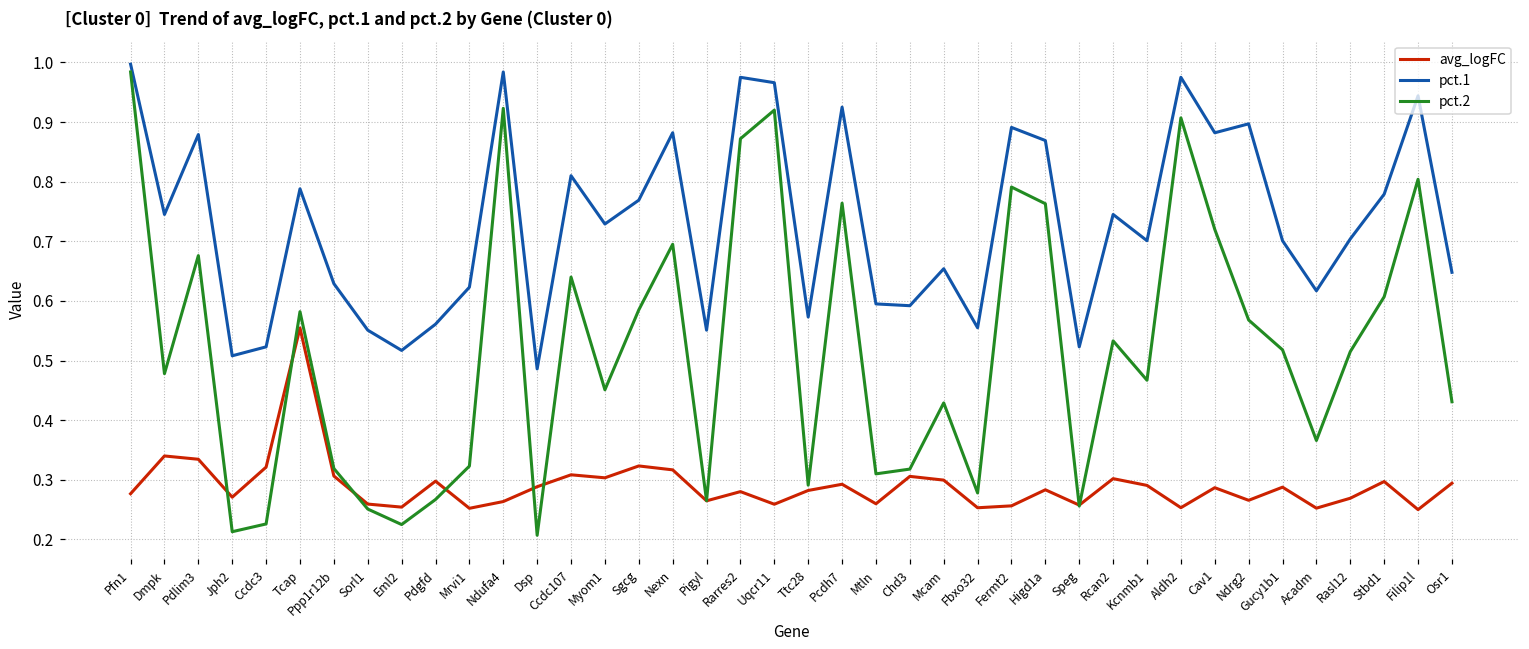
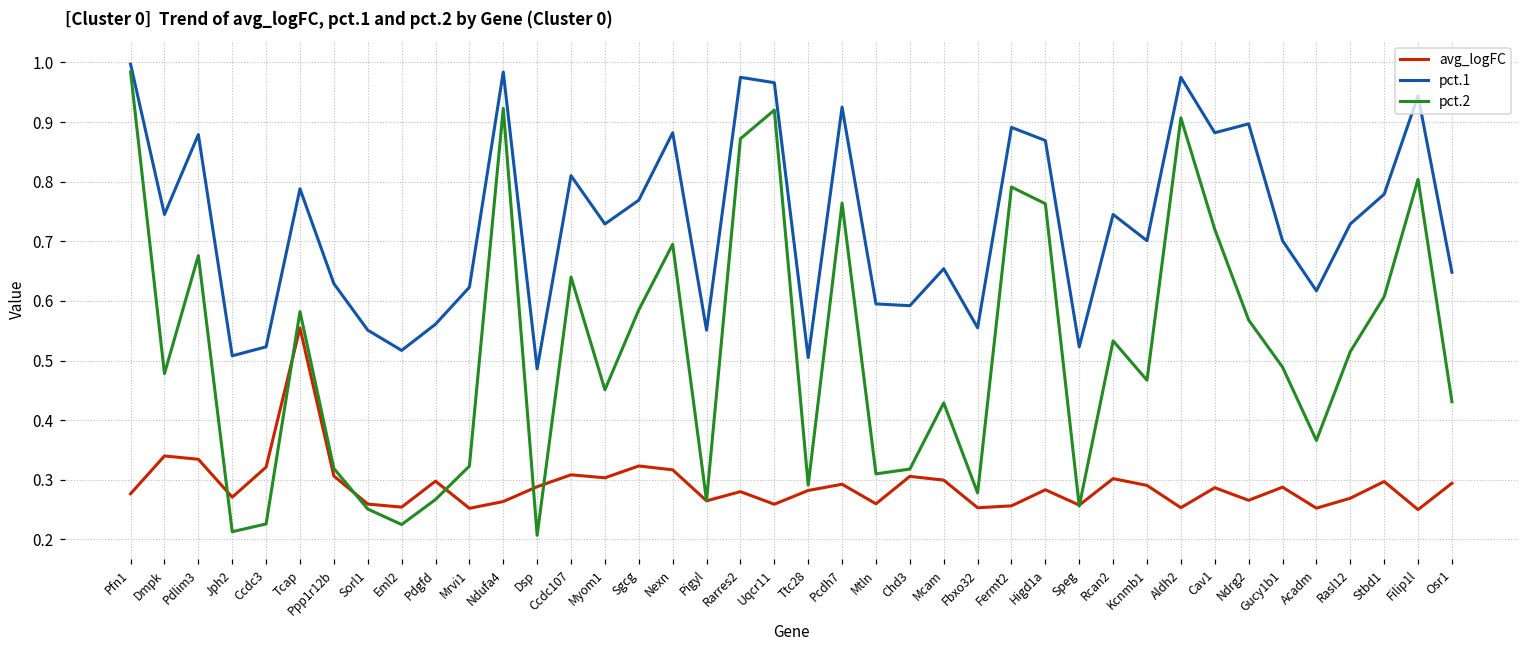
  {
    "avg_logFC": {
      "Pfn1": 0.28,
      "Dmpk": 0.34,
      "Pdlim3": 0.33,
      "Jph2": 0.27,
      "Ccdc3": 0.32,
      "Tcap": 0.55,
      "Ppp1r12b": 0.31,
      "Sorl1": 0.26,
      "Eml2": 0.25,
      "Pdgfd": 0.30,
      "Mrvi1": 0.25,
      "Ndufa4": 0.26,
      "Dsp": 0.29,
      "Ccdc107": 0.31,
      "Myom1": 0.30,
      "Sgcg": 0.32,
      "Nexn": 0.32,
      "Rarres2": 0.28,
      "Uqcr11": 0.26,
      "Ttc28": 0.28,
      "Pcdh7": 0.29,
      "Mtln": 0.26,
      "Chd3": 0.31,
      "Mcam": 0.30,
      "Fbxo32": 0.25,
      "Fermt2": 0.26,
      "Higd1a": 0.28,
      "Rcan2": 0.30,
      "Kcnmb1": 0.29,
      "Aldh2": 0.25,
      "Cav1": 0.29,
      "Ndrg2": 0.27,
      "Gucy1b1": 0.29,
      "Acadm": 0.25,
      "Rasl12": 0.27,
      "Stbd1": 0.30,
      "Filip1l": 0.25,
      "Osr1": 0.29
    },
    "pct.1": {
      "Pfn1": 1.00,
      "Dmpk": 0.75,
      "Pdlim3": 0.88,
      "Jph2": 0.51,
      "Ccdc3": 0.52,
      "Tcap": 0.79,
      "Ppp1r12b": 0.63,
      "Sorl1": 0.55,
      "Eml2": 0.52,
      "Pdgfd": 0.56,
      "Mrvi1": 0.62,
      "Ndufa4": 0.98,
      "Dsp": 0.49,
      "Ccdc107": 0.81,
      "Myom1": 0.73,
      "Sgcg": 0.77,
      "Nexn": 0.88,
      "Pigyl": 0.55,
      "Rarres2": 0.98,
      "Uqcr11": 0.97,
-     "Ttc28": 0.57,
+     "Ttc28": 0.51,
      "Pcdh7": 0.93,
      "Mtln": 0.60,
      "Chd3": 0.59,
      "Mcam": 0.65,
      "Fbxo32": 0.56,
      "Fermt2": 0.89,
      "Higd1a": 0.87,
      "Speg": 0.52,
      "Rcan2": 0.75,
      "Kcnmb1": 0.70,
      "Aldh2": 0.98,
      "Cav1": 0.88,
      "Ndrg2": 0.90,
      "Gucy1b1": 0.70,
      "Acadm": 0.62,
-     "Rasl12": 0.70,
+     "Rasl12": 0.73,
      "Stbd1": 0.78,
      "Osr1": 0.65
    },
    "pct.2": {
      "Pfn1": 0.98,
      "Dmpk": 0.48,
      "Pdlim3": 0.68,
      "Jph2": 0.21,
      "Ccdc3": 0.23,
      "Tcap": 0.58,
      "Ppp1r12b": 0.32,
      "Sorl1": 0.25,
      "Eml2": 0.23,
      "Pdgfd": 0.27,
      "Mrvi1": 0.32,
      "Ndufa4": 0.92,
      "Dsp": 0.21,
      "Ccdc107": 0.64,
      "Myom1": 0.45,
      "Sgcg": 0.59,
      "Nexn": 0.70,
      "Rarres2": 0.87,
      "Uqcr11": 0.92,
      "Ttc28": 0.29,
      "Pcdh7": 0.76,
      "Mtln": 0.31,
      "Chd3": 0.32,
      "Mcam": 0.43,
      "Fbxo32": 0.28,
      "Fermt2": 0.79,
      "Higd1a": 0.76,
      "Rcan2": 0.53,
      "Kcnmb1": 0.47,
      "Aldh2": 0.91,
      "Cav1": 0.72,
      "Ndrg2": 0.57,
-     "Gucy1b1": 0.52,
+     "Gucy1b1": 0.49,
      "Acadm": 0.37,
      "Rasl12": 0.52,
      "Stbd1": 0.61,
      "Filip1l": 0.80,
      "Osr1": 0.43
    }
  }
